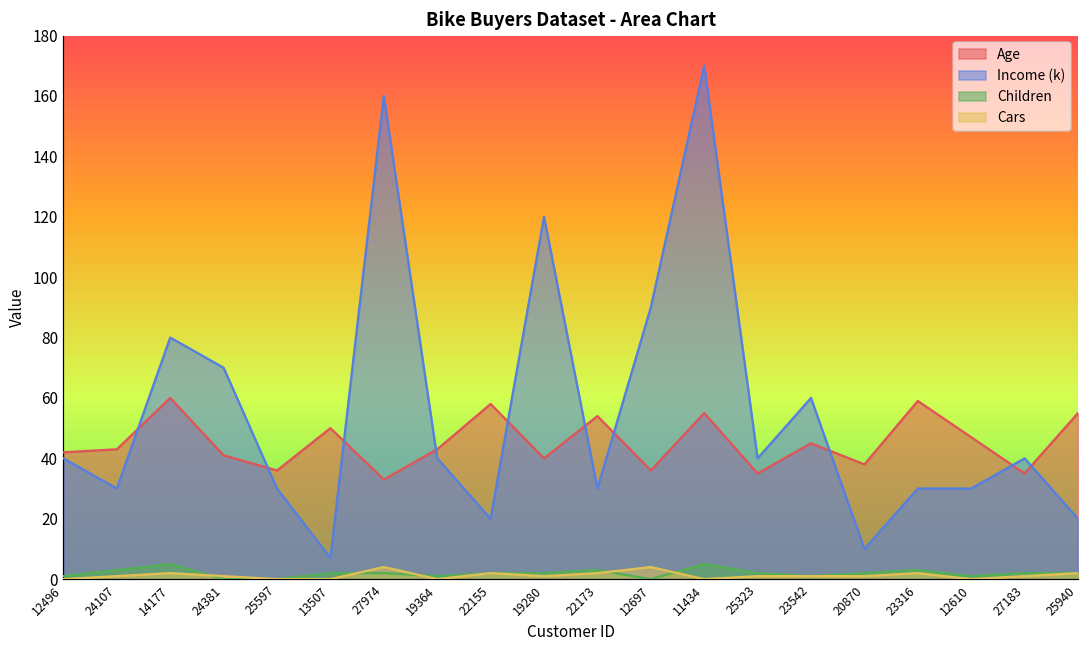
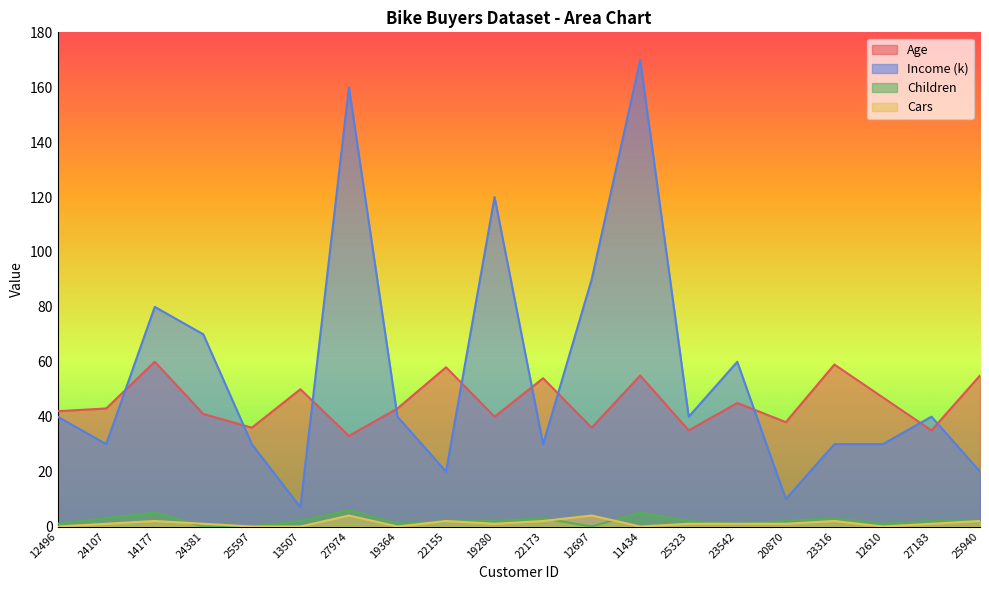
  {
    "Age": {
      "12496": 42,
      "24107": 43,
      "14177": 60,
      "24381": 41,
      "25597": 36,
      "13507": 50,
      "27974": 33,
      "19364": 43,
      "22155": 58,
      "19280": 40,
      "22173": 54,
      "12697": 36,
      "11434": 55,
      "25323": 35,
      "23542": 45,
      "20870": 38,
      "23316": 59,
      "12610": 47,
      "27183": 35,
      "25940": 55
    },
    "Income (k)": {
      "12496": 40,
      "24107": 30,
      "14177": 80,
      "24381": 70,
      "25597": 30,
      "13507": 7,
      "27974": 160,
      "19364": 40,
      "22155": 20,
      "19280": 120,
      "22173": 30,
      "12697": 90,
      "11434": 170,
      "25323": 40,
      "23542": 60,
      "20870": 10,
      "23316": 30,
      "12610": 30,
      "27183": 40,
      "25940": 20
    },
    "Children": {
      "12496": 1,
      "24107": 3,
      "14177": 5,
      "24381": 0,
      "13507": 2,
-     "27974": 2,
+     "27974": 6,
      "19364": 1,
      "19280": 2,
      "22173": 3,
      "12697": 0,
      "11434": 5,
      "25323": 2,
      "20870": 2,
      "23316": 3,
      "12610": 1,
      "27183": 2
    },
    "Cars": {
      "12496": 0,
      "24107": 1,
      "14177": 2,
      "24381": 1,
      "13507": 0,
      "27974": 4,
      "19364": 0,
      "19280": 1,
      "22173": 2,
      "12697": 4,
      "11434": 0,
      "25323": 1,
      "20870": 1,
      "23316": 2,
      "12610": 0,
      "27183": 1
    }
  }
